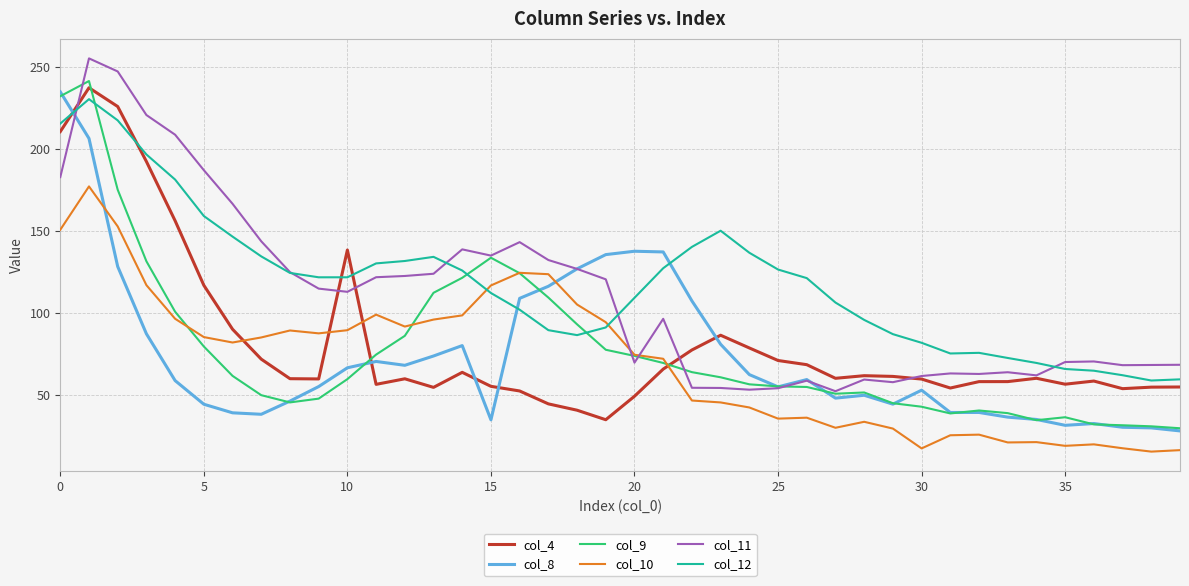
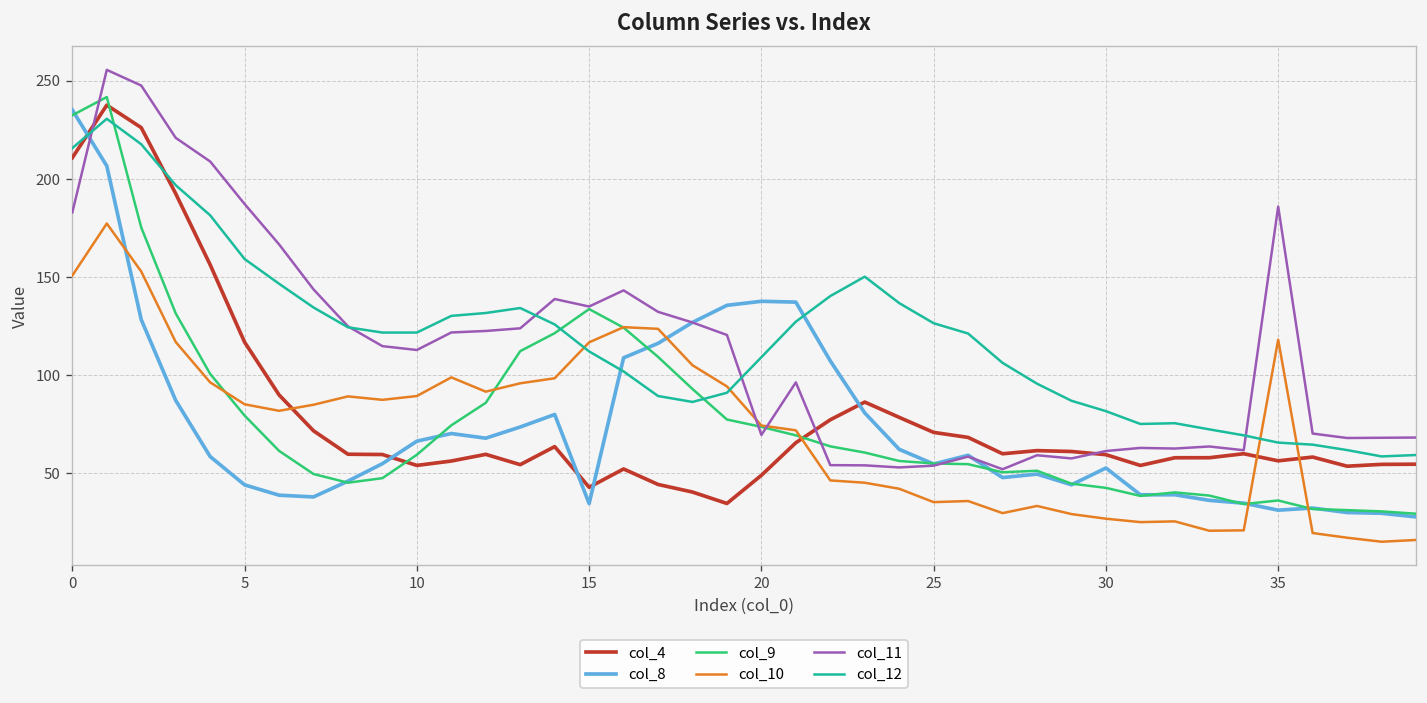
  {
    "col_4": {
      "0": 211,
      "5": 117,
-     "10": 138,
-     "15": 55,
+     "10": 54,
+     "15": 43,
      "20": 49,
      "25": 71,
      "30": 60,
      "35": 56
    },
    "col_8": {
      "0": 235,
      "5": 44,
      "10": 66,
      "15": 35,
      "20": 138,
      "30": 53,
      "35": 31
    },
    "col_10": {
      "0": 151,
      "5": 85,
      "10": 89,
      "15": 117,
      "25": 35,
-     "30": 17,
-     "35": 19
+     "30": 27,
+     "35": 118
    },
    "col_11": {
      "0": 183,
      "5": 187,
      "10": 113,
      "20": 70,
      "30": 61,
-     "35": 70
+     "35": 186
    }
  }
